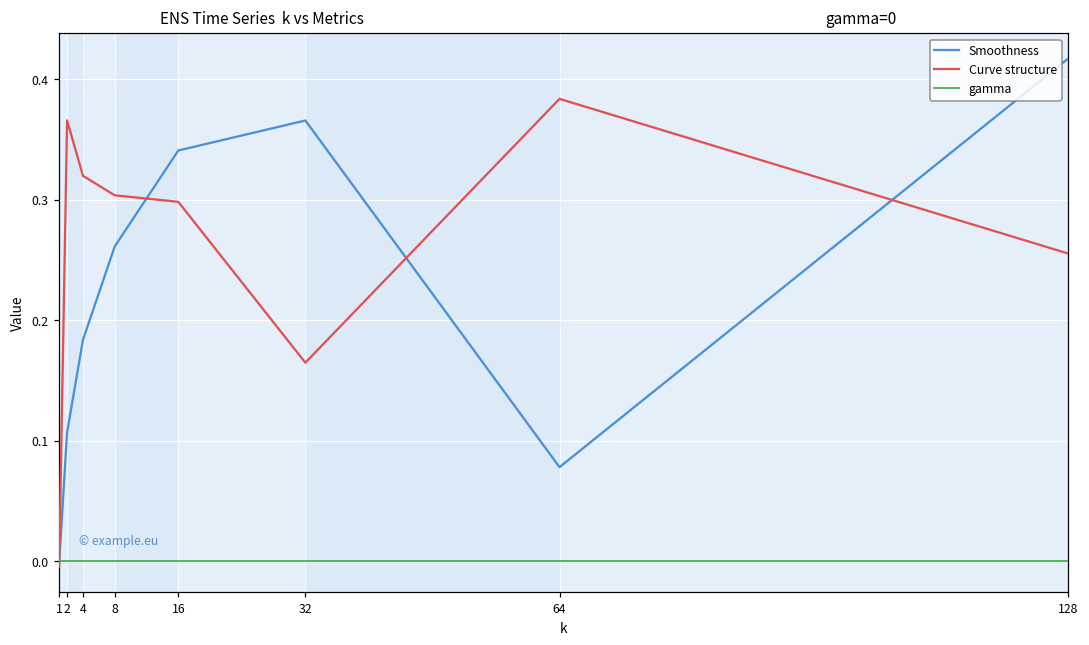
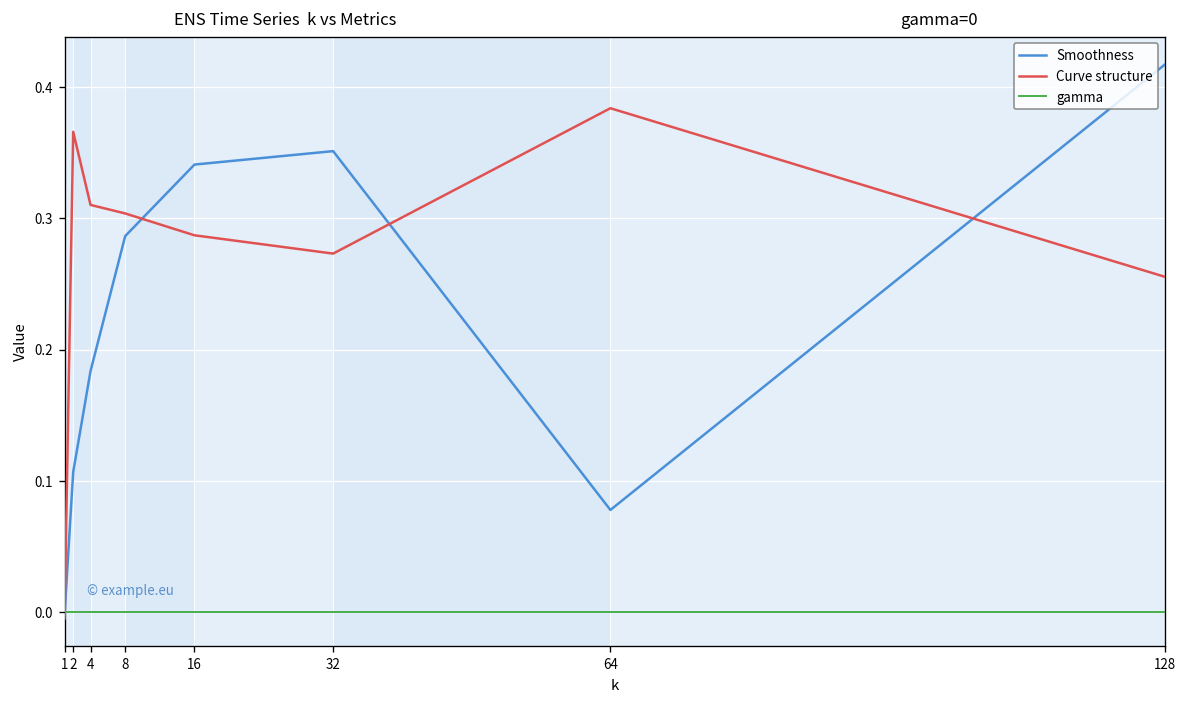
  {
    "Smoothness": {
      "2": 0.107,
      "4": 0.184,
-     "8": 0.261,
+     "8": 0.286,
      "16": 0.341,
-     "32": 0.366,
+     "32": 0.351,
      "64": 0.078,
      "128": 0.417
    },
    "Curve structure": {
      "1": -0.005,
      "2": 0.366,
-     "4": 0.320,
+     "4": 0.310,
      "8": 0.304,
-     "16": 0.298,
-     "32": 0.165,
+     "16": 0.287,
+     "32": 0.273,
      "64": 0.384,
      "128": 0.255
    },
    "gamma": {
      "2": 0.000,
      "4": 0.000,
      "8": 0.000,
      "16": 0.000,
      "32": 0.000,
      "64": 0.000,
      "128": 0.000
    }
  }
